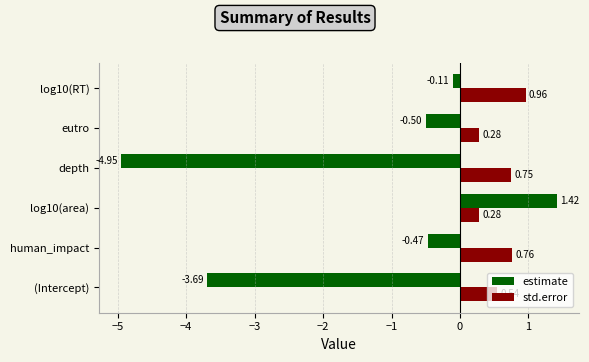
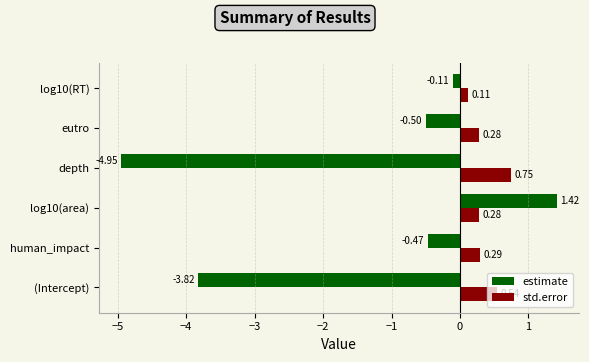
  {
    "estimate": {
      "log10(RT)": -0.11,
      "eutro": -0.50,
      "depth": -4.95,
      "log10(area)": 1.42,
      "human_impact": -0.47,
-     "(Intercept)": -3.69
+     "(Intercept)": -3.82
    },
    "std.error": {
-     "log10(RT)": 0.96,
+     "log10(RT)": 0.11,
      "eutro": 0.28,
      "depth": 0.75,
      "log10(area)": 0.28,
-     "human_impact": 0.76
+     "human_impact": 0.29
    }
  }
